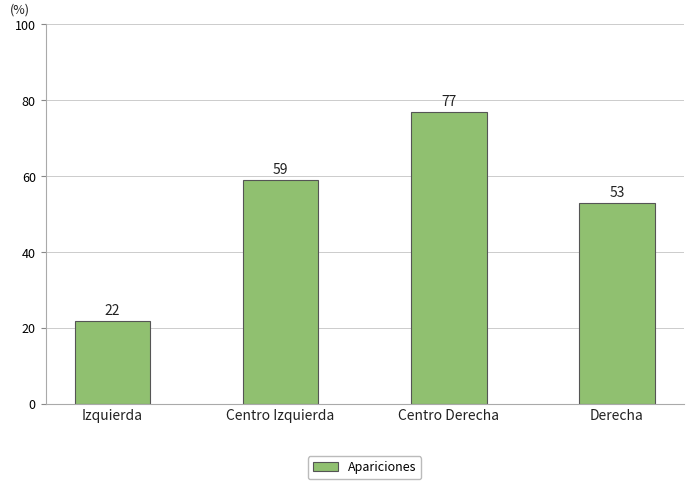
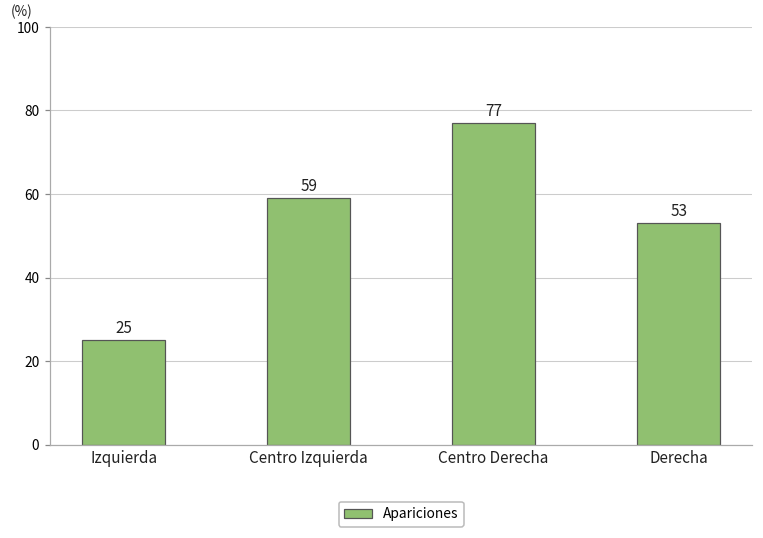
  {
-   "Izquierda": 22,
+   "Izquierda": 25,
    "Centro Izquierda": 59,
    "Centro Derecha": 77,
    "Derecha": 53
  }
